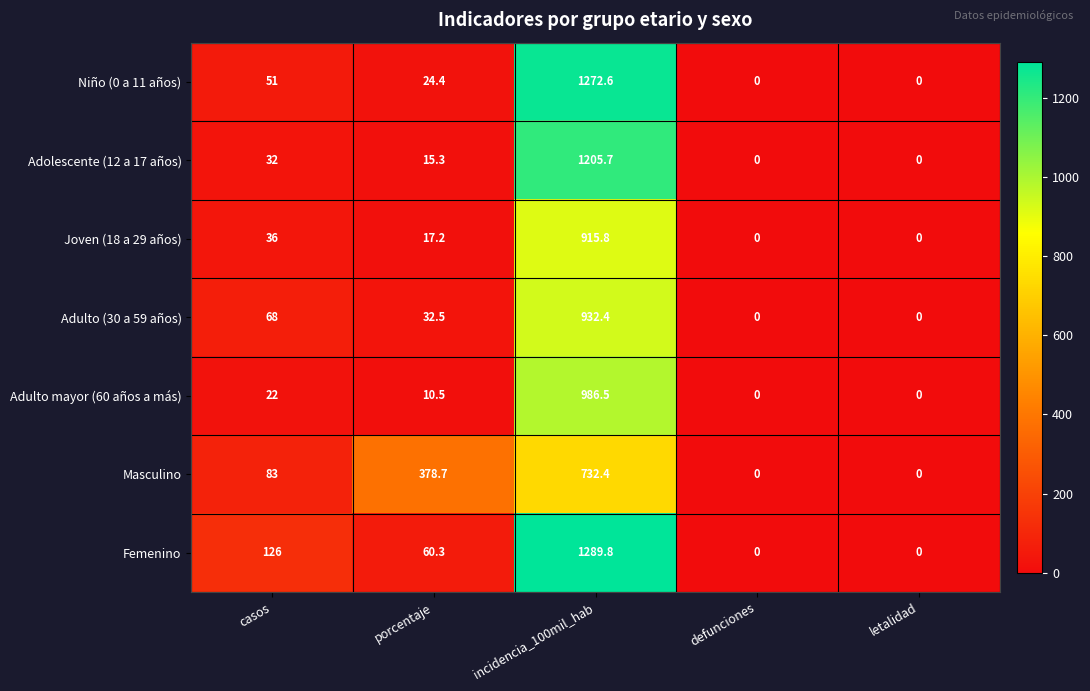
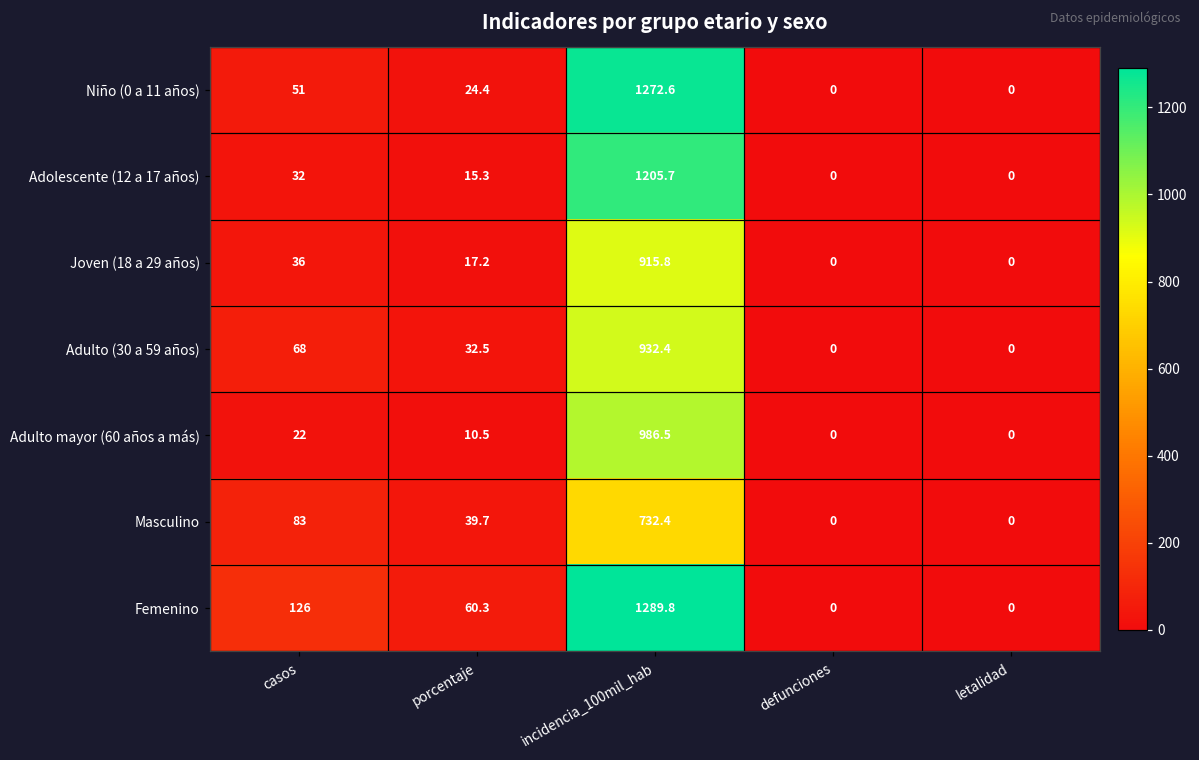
  {
    "Niño (0 a 11 años)": {
      "casos": 51,
      "porcentaje": 24.4,
      "incidencia_100mil_hab": 1272.6,
      "defunciones": 0,
      "letalidad": 0
    },
    "Adolescente (12 a 17 años)": {
      "casos": 32,
      "porcentaje": 15.3,
      "incidencia_100mil_hab": 1205.7,
      "defunciones": 0,
      "letalidad": 0
    },
    "Joven (18 a 29 años)": {
      "casos": 36,
      "porcentaje": 17.2,
      "incidencia_100mil_hab": 915.8,
      "defunciones": 0,
      "letalidad": 0
    },
    "Adulto (30 a 59 años)": {
      "casos": 68,
      "porcentaje": 32.5,
      "incidencia_100mil_hab": 932.4,
      "defunciones": 0,
      "letalidad": 0
    },
    "Adulto mayor (60 años a más)": {
      "casos": 22,
      "porcentaje": 10.5,
      "incidencia_100mil_hab": 986.5,
      "defunciones": 0,
      "letalidad": 0
    },
    "Masculino": {
      "casos": 83,
-     "porcentaje": 378.7,
+     "porcentaje": 39.7,
      "incidencia_100mil_hab": 732.4,
      "defunciones": 0,
      "letalidad": 0
    },
    "Femenino": {
      "casos": 126,
      "porcentaje": 60.3,
      "incidencia_100mil_hab": 1289.8,
      "defunciones": 0,
      "letalidad": 0
    }
  }
